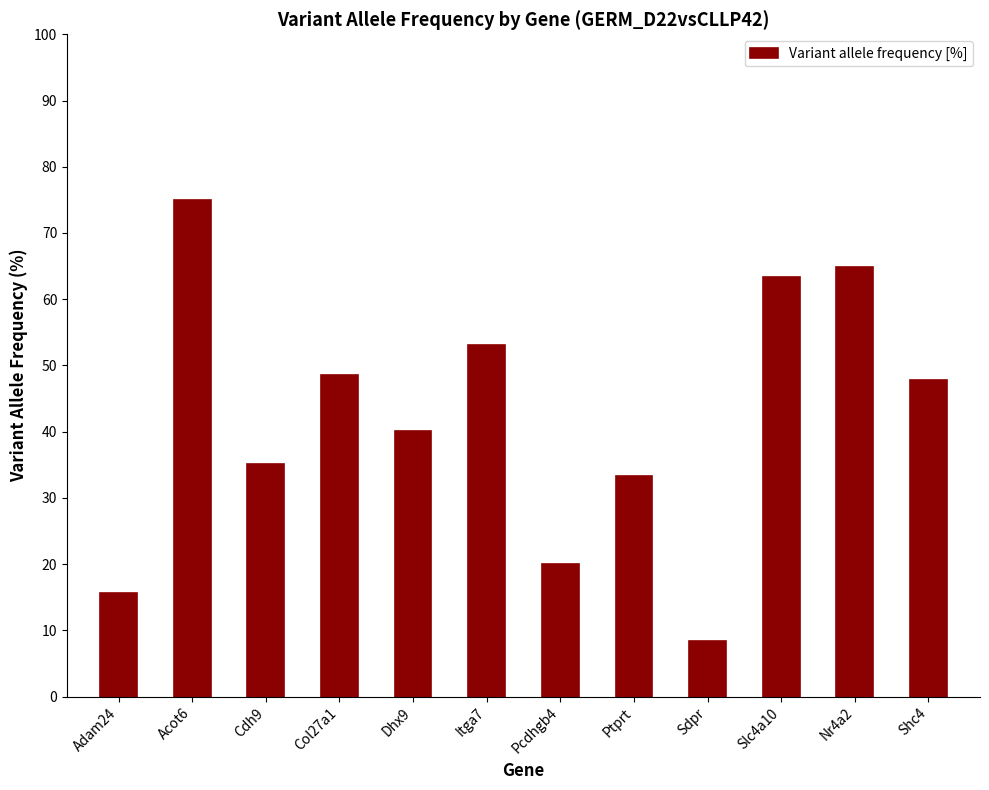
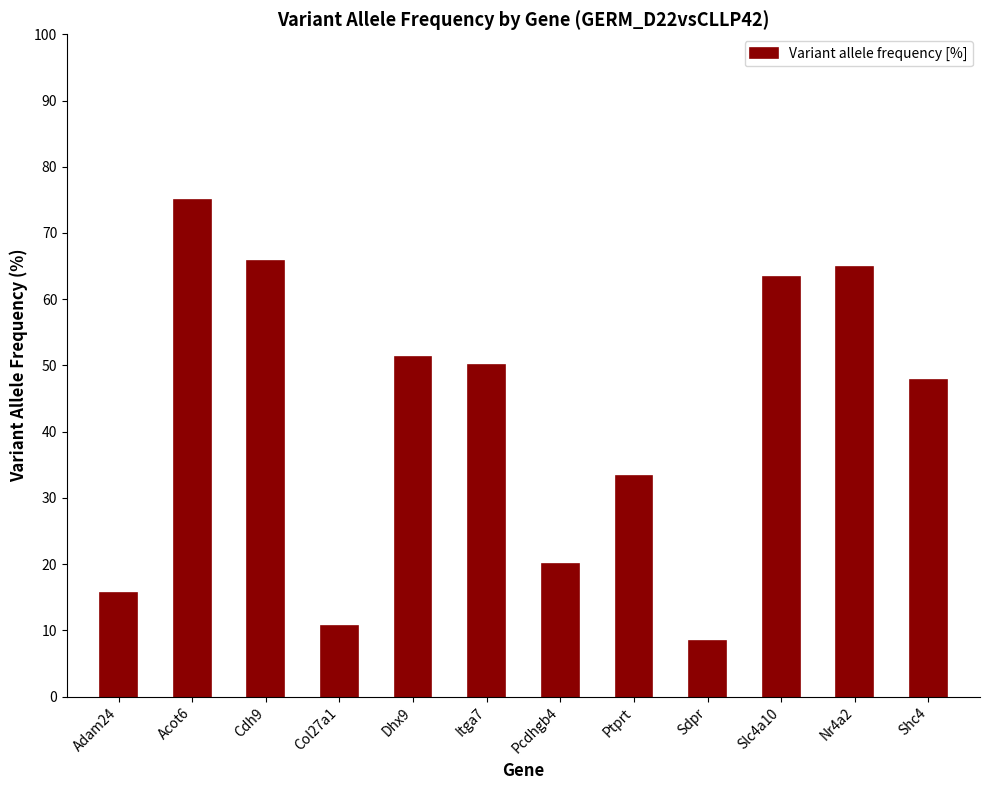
  {
    "Adam24": 16,
    "Acot6": 75,
-   "Cdh9": 35,
-   "Col27a1": 48,
-   "Dhx9": 40,
-   "Itga7": 53,
+   "Cdh9": 66,
+   "Col27a1": 11,
+   "Dhx9": 51,
+   "Itga7": 50,
    "Pcdhgb4": 20,
    "Ptprt": 33,
    "Sdpr": 8,
    "Slc4a10": 63,
    "Nr4a2": 65,
    "Shc4": 48
  }
